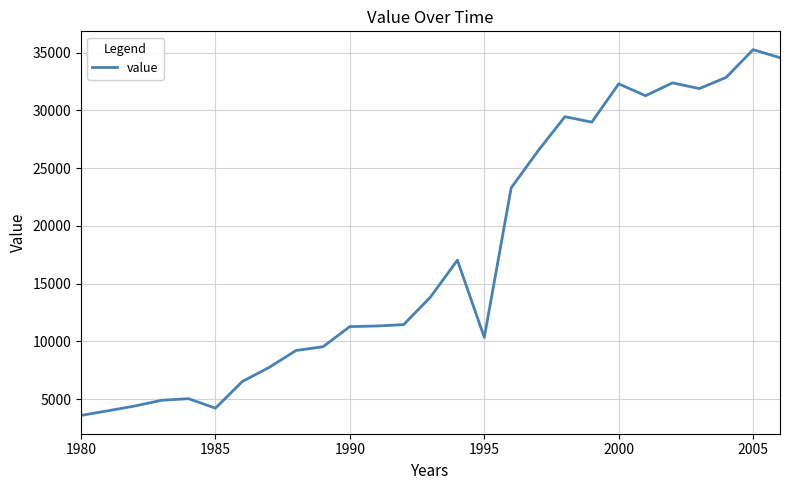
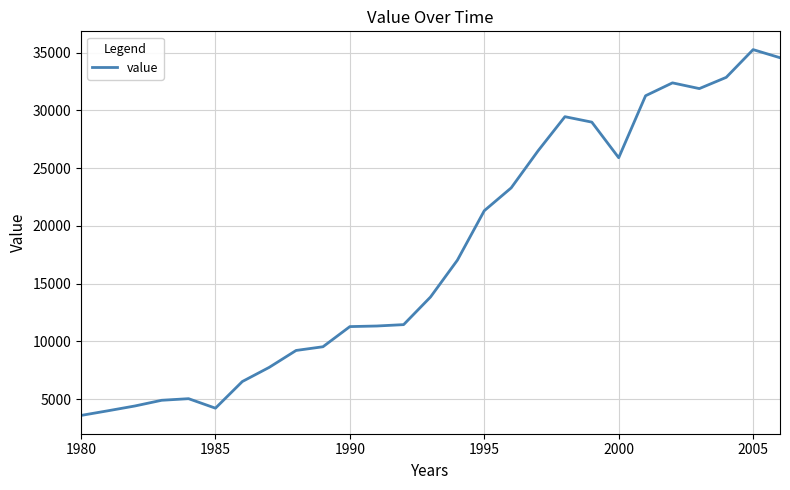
  {
    "1980": 3600,
    "1985": 4200,
    "1990": 11300,
-   "1995": 10400,
-   "2000": 32300,
+   "1995": 21300,
+   "2000": 25900,
    "2005": 35300
  }
